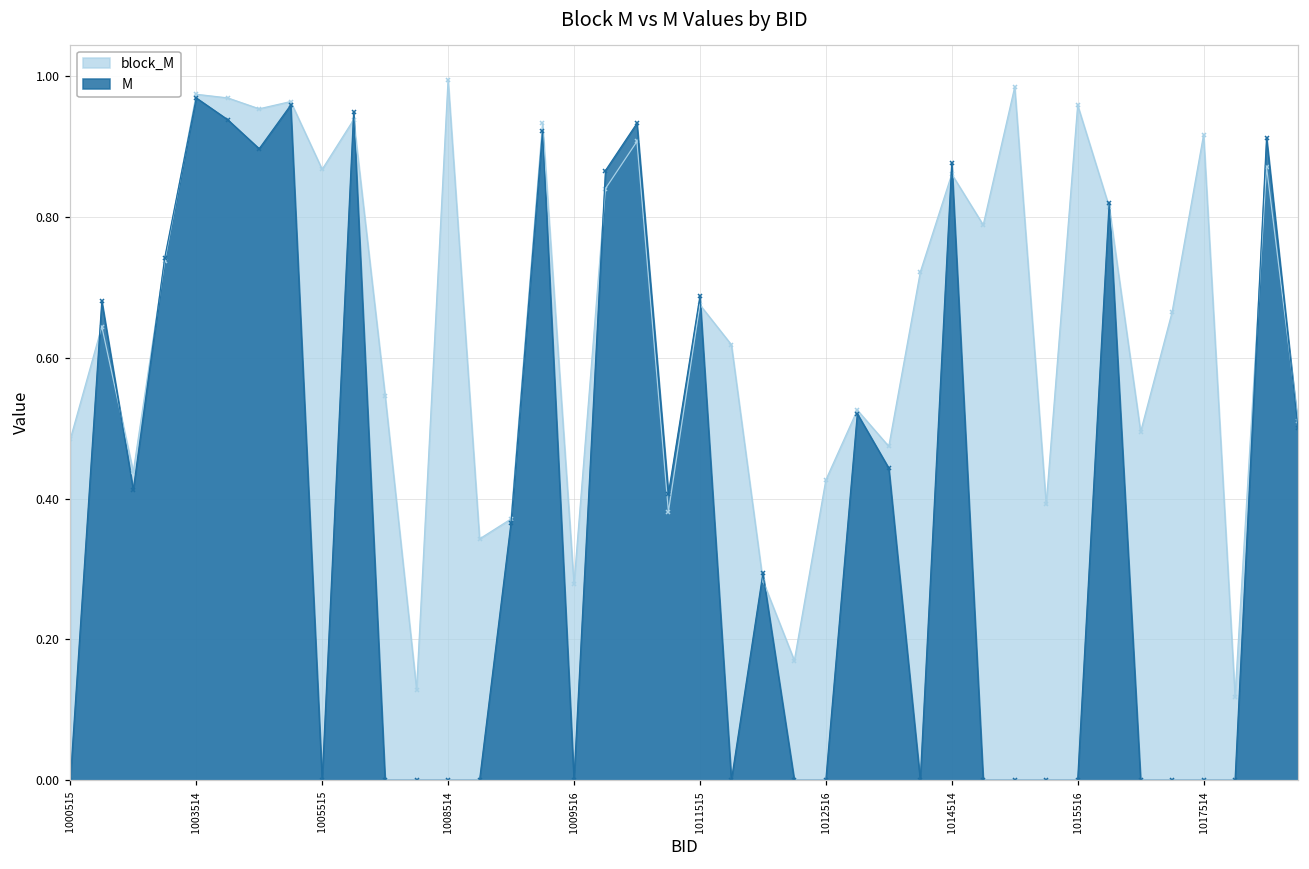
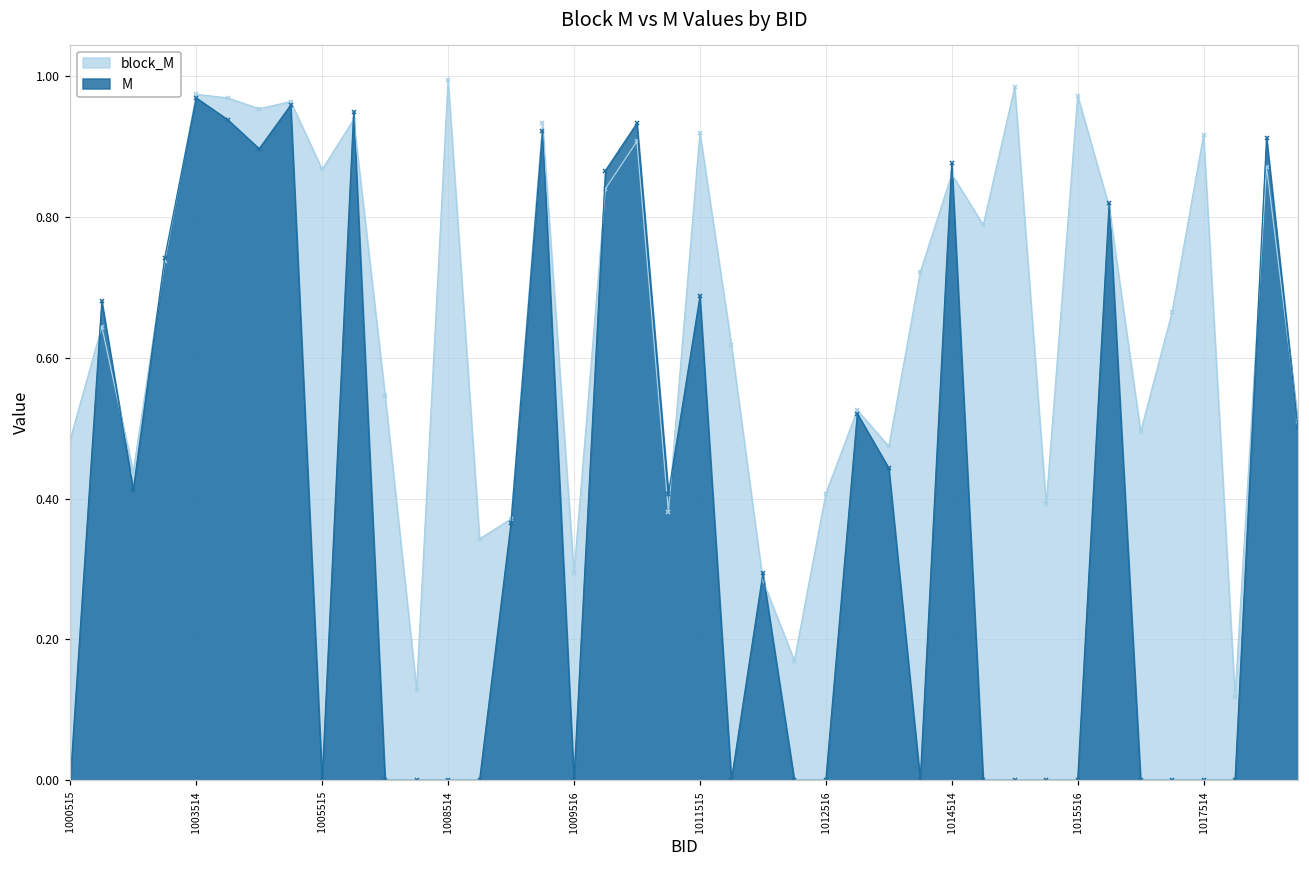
  {
    "block_M": {
      "1000515": 0.48,
      "1003514": 0.97,
      "1005515": 0.87,
      "1008514": 0.99,
-     "1009516": 0.28,
-     "1011515": 0.68,
-     "1012516": 0.43,
+     "1009516": 0.29,
+     "1011515": 0.92,
+     "1012516": 0.41,
      "1014514": 0.86,
-     "1015516": 0.96,
+     "1015516": 0.97,
      "1017514": 0.92
    },
    "M": {
      "1000515": 0.00,
      "1003514": 0.97,
      "1005515": 0.00,
      "1008514": 0.00,
      "1009516": 0.00,
      "1011515": 0.69,
      "1012516": 0.00,
      "1014514": 0.88,
      "1015516": 0.00,
      "1017514": 0.00
    }
  }
